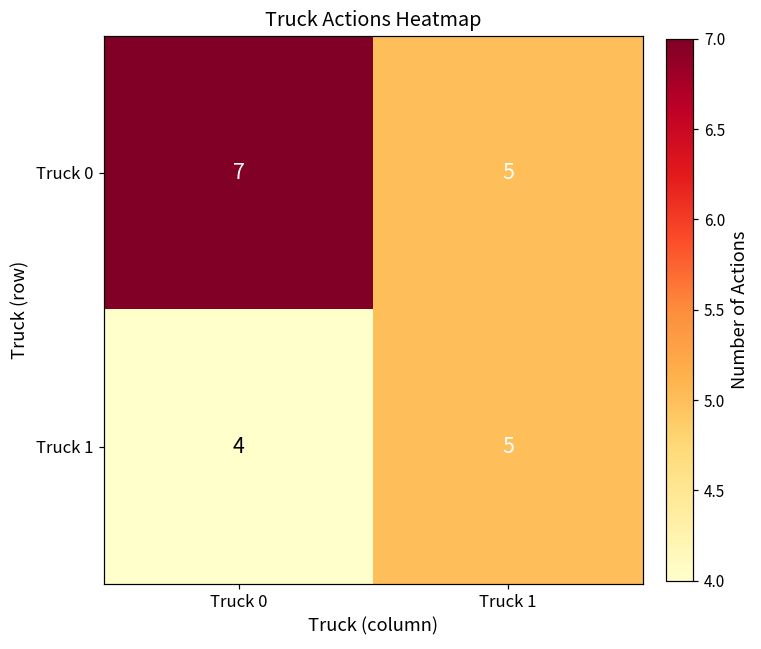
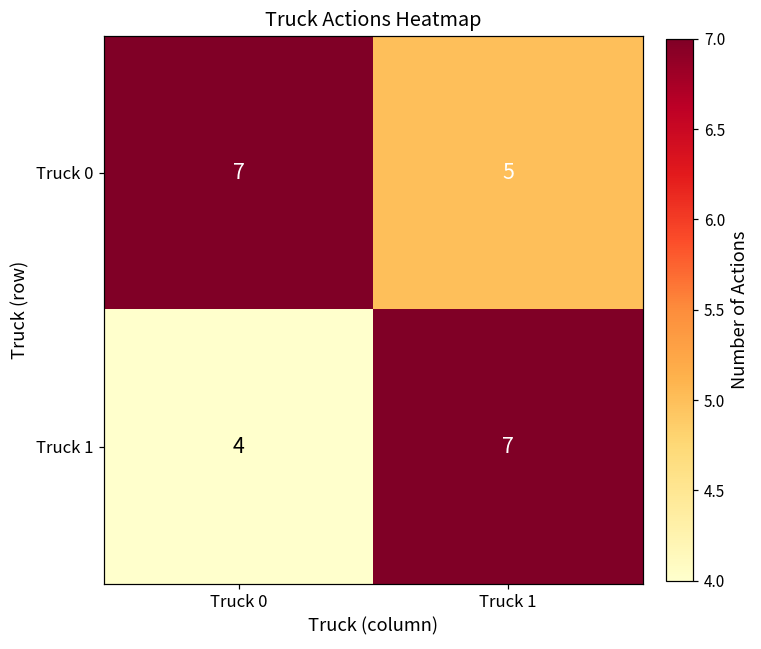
  {
    "Truck 0": {
      "Truck 0": 7,
      "Truck 1": 5
    },
    "Truck 1": {
      "Truck 0": 4,
-     "Truck 1": 5
+     "Truck 1": 7
    }
  }
